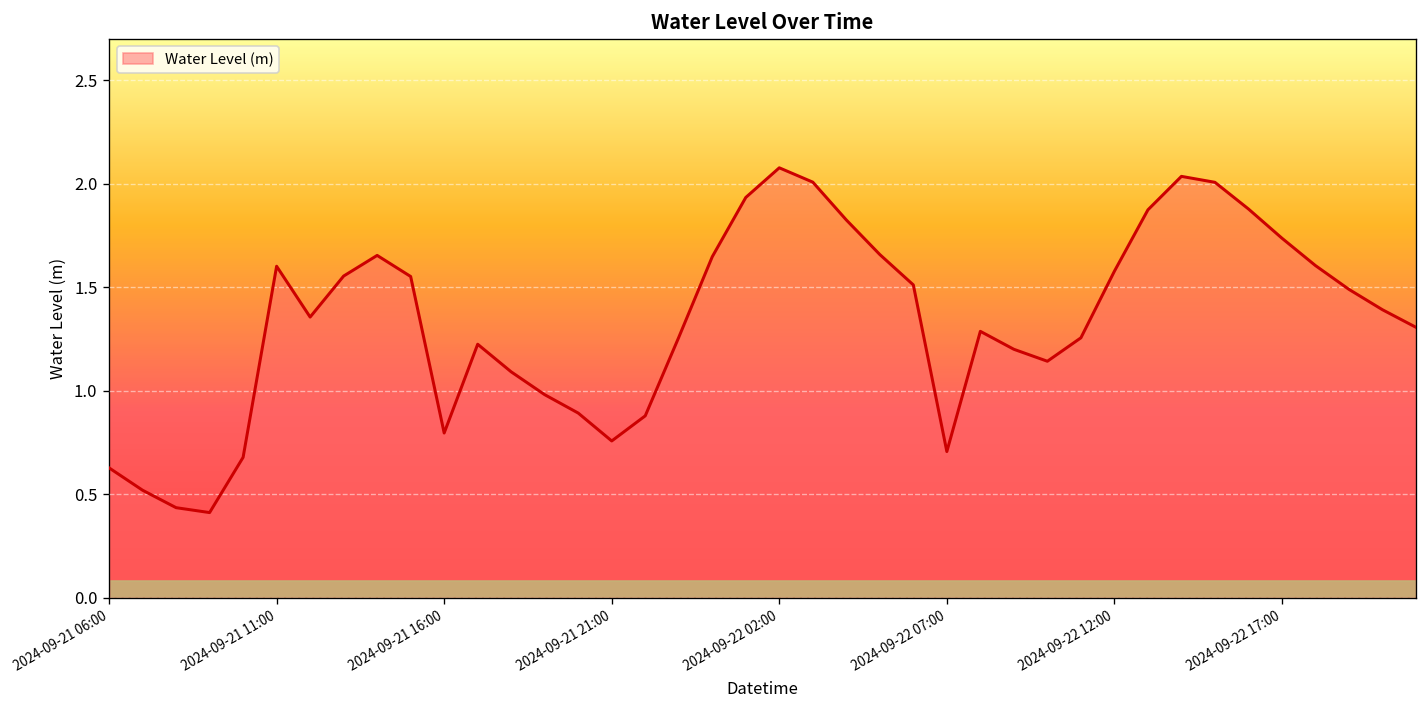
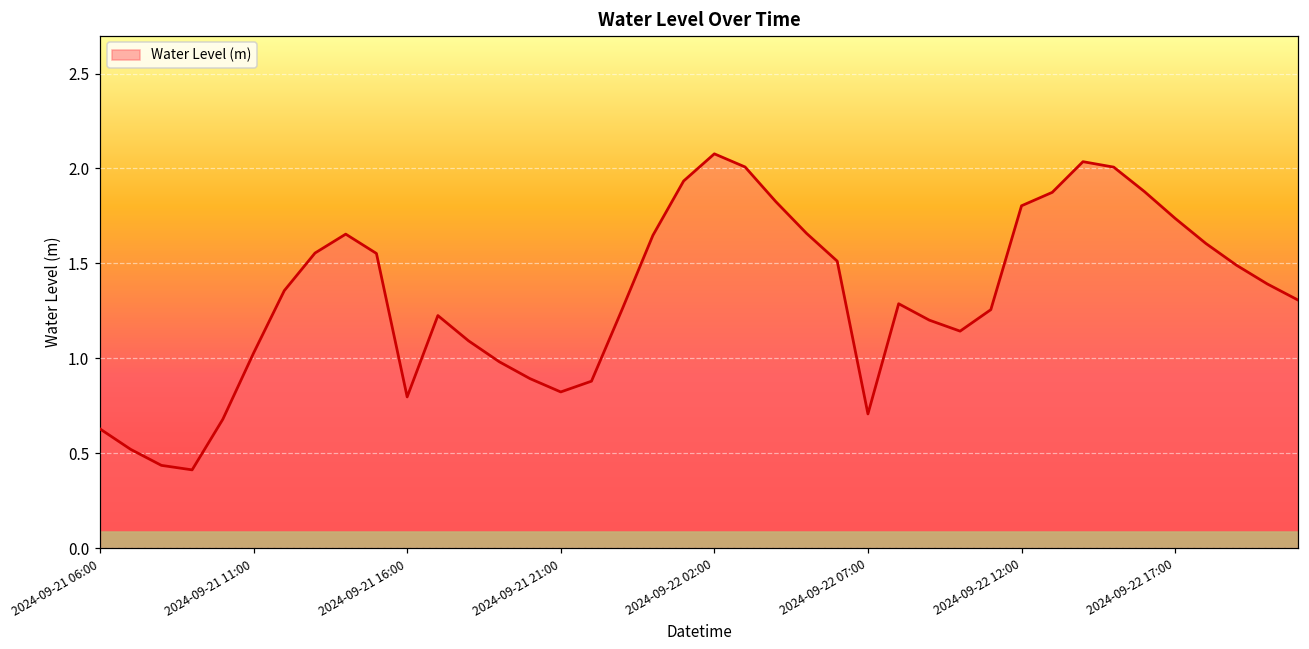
  {
    "2024-09-21 06:00": 0.63,
-   "2024-09-21 11:00": 1.60,
+   "2024-09-21 11:00": 1.03,
    "2024-09-21 16:00": 0.80,
-   "2024-09-21 21:00": 0.76,
+   "2024-09-21 21:00": 0.82,
    "2024-09-22 02:00": 2.08,
    "2024-09-22 07:00": 0.71,
-   "2024-09-22 12:00": 1.58,
+   "2024-09-22 12:00": 1.80,
    "2024-09-22 17:00": 1.74
  }
